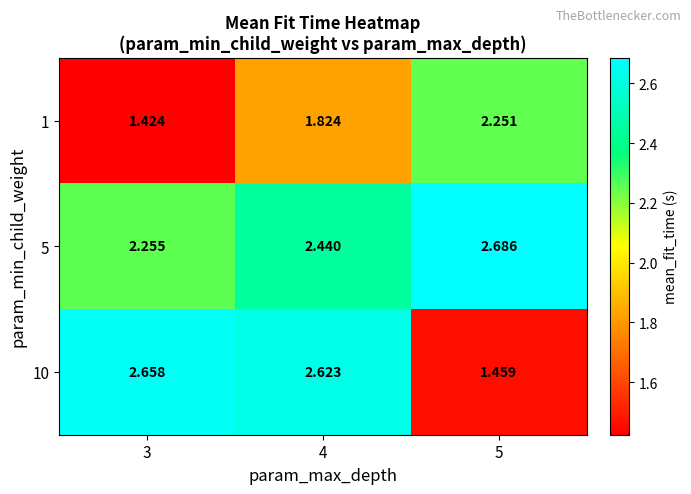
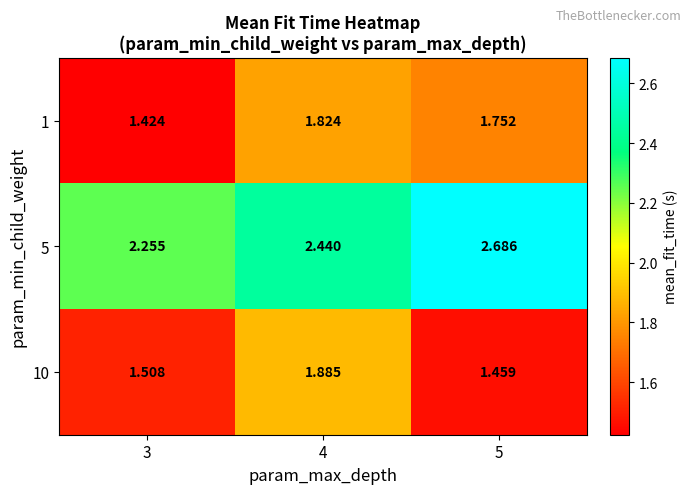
  {
    "1": {
      "3": 1.424,
      "4": 1.824,
-     "5": 2.251
+     "5": 1.752
    },
    "5": {
      "3": 2.255,
      "4": 2.440,
      "5": 2.686
    },
    "10": {
-     "3": 2.658,
-     "4": 2.623,
+     "3": 1.508,
+     "4": 1.885,
      "5": 1.459
    }
  }
